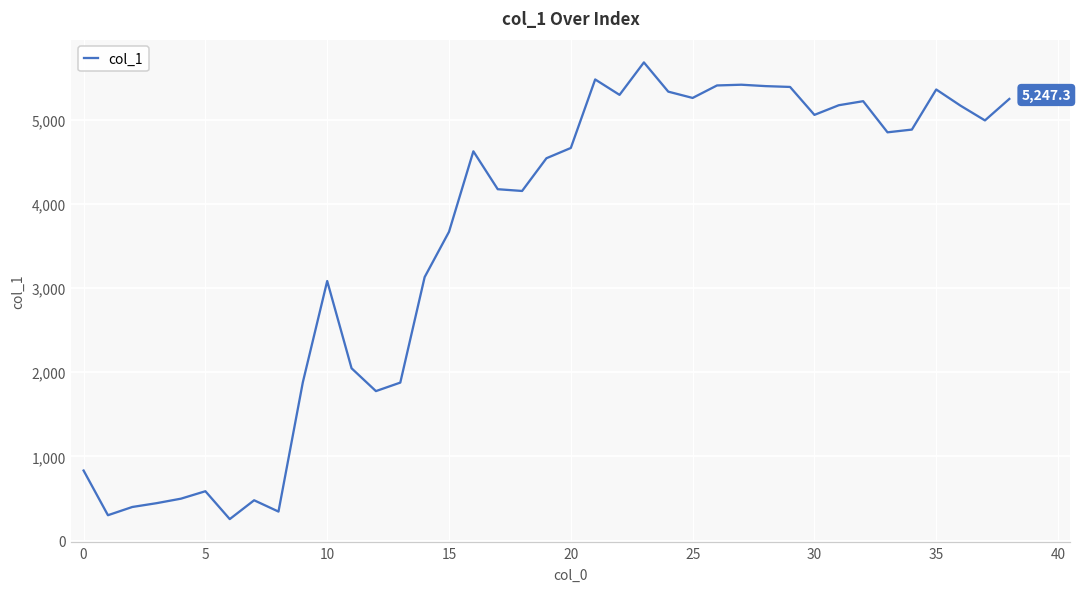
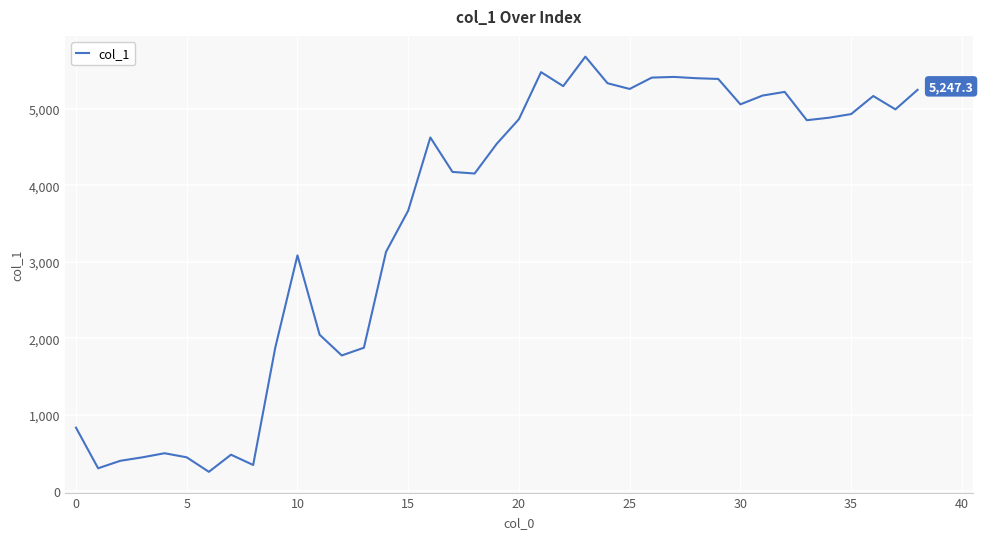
  {
    "0": "800",
-   "5": "600",
+   "5": "400",
    "10": "3,100",
    "15": "3,700",
-   "20": "4,700",
+   "20": "4,900",
    "25": "5,300",
    "30": "5,100",
-   "35": "5,400"
+   "35": "4,900"
  }
